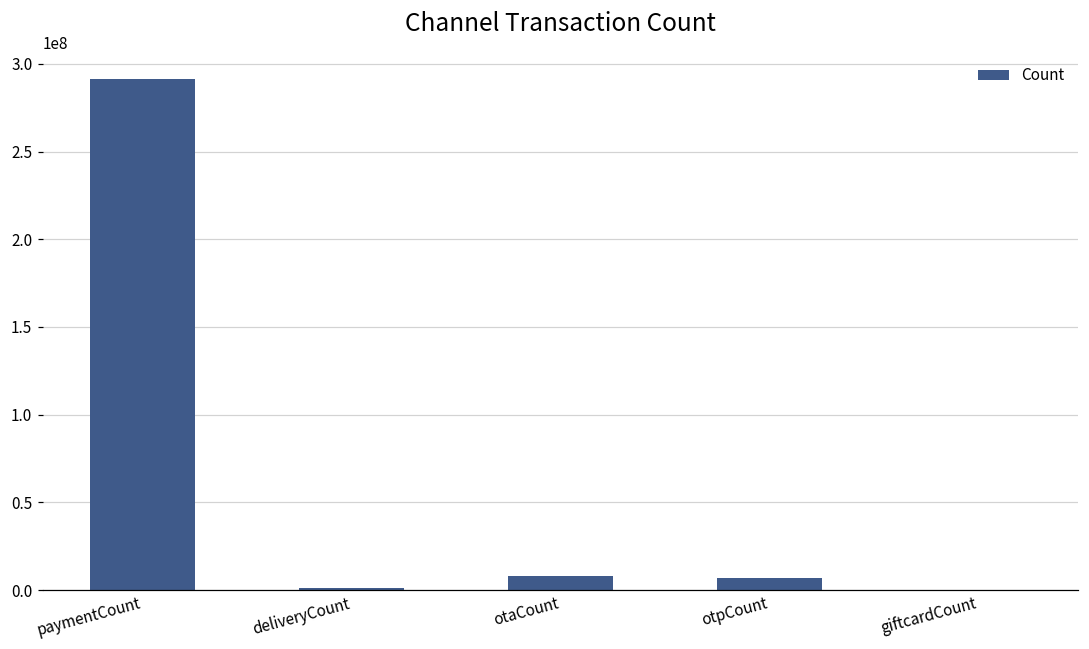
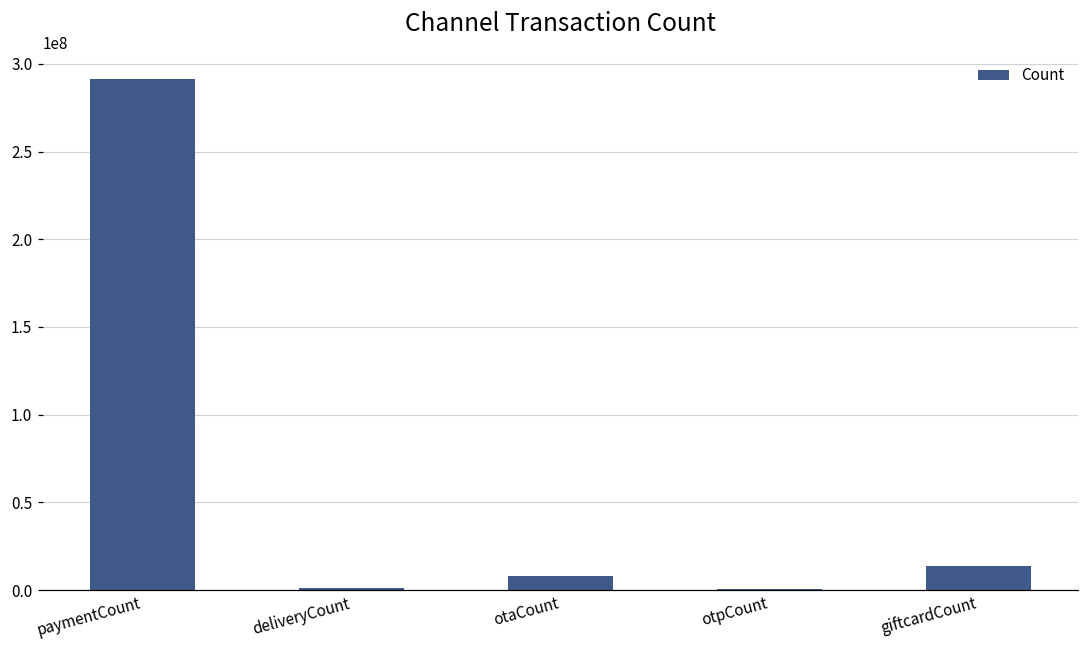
  {
    "paymentCount": 291000000,
    "otaCount": 8000000,
-   "otpCount": 7000000,
-   "giftcardCount": 0
+   "otpCount": 1000000,
+   "giftcardCount": 13000000
  }
